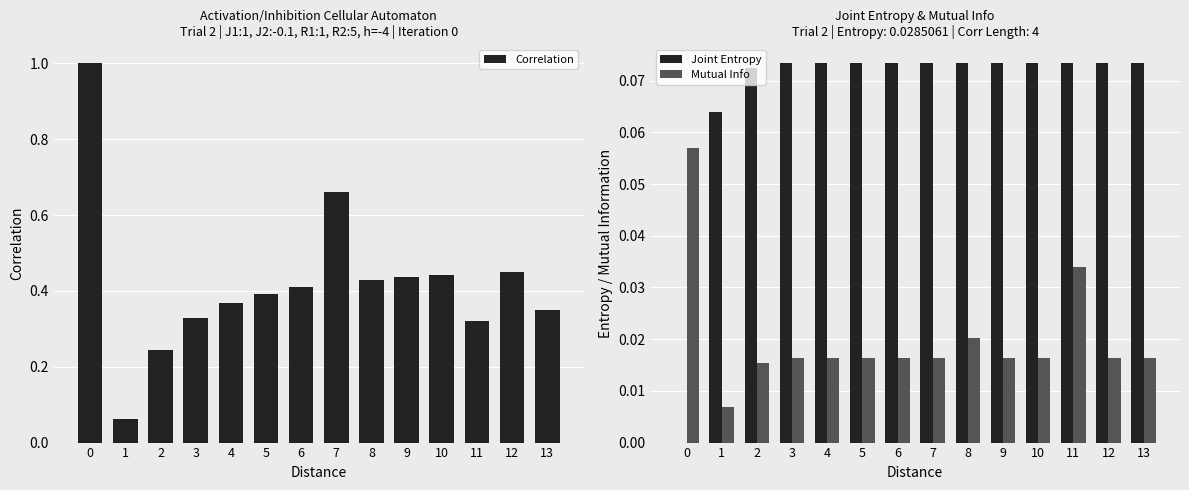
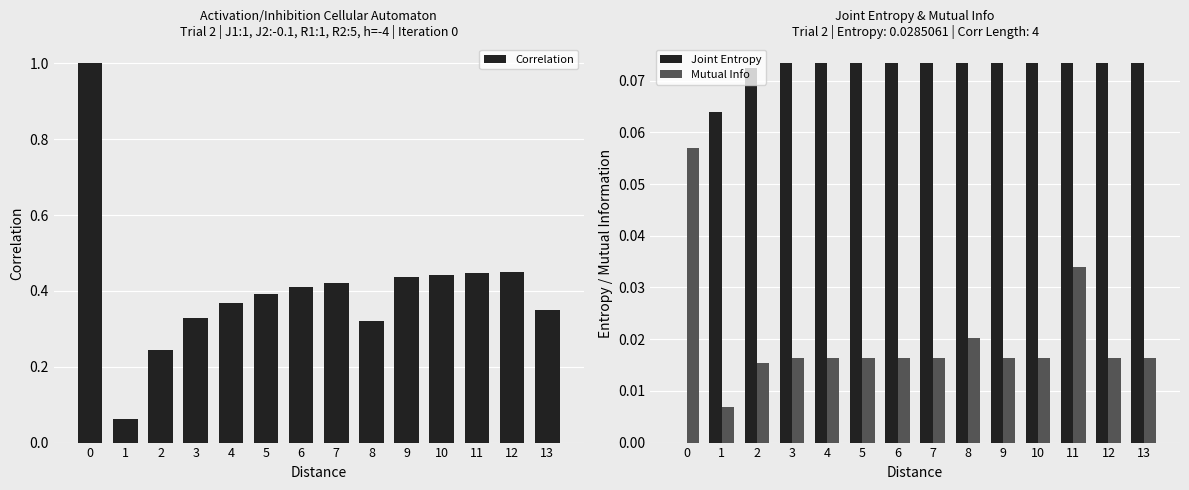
  {
    "Activation/Inhibition Cellular Automaton Trial 2 | J1:1, J2:-0.1, R1:1, R2:5, h=-4 | Iteration 0": {
      "0": 1.00,
      "1": 0.06,
      "2": 0.24,
      "3": 0.33,
      "4": 0.37,
      "5": 0.39,
      "6": 0.41,
-     "7": 0.66,
-     "8": 0.43,
+     "7": 0.42,
+     "8": 0.32,
      "9": 0.44,
      "10": 0.44,
-     "11": 0.32,
+     "11": 0.45,
      "12": 0.45,
      "13": 0.35
    },
    "Joint Entropy & Mutual Info Trial 2 | Entropy: 0.0285061 | Corr Length: 4": {
      "Joint Entropy": {
        "0": 0.000,
        "1": 0.064,
        "3": 0.073,
        "4": 0.073,
        "5": 0.073,
        "6": 0.073,
        "7": 0.073,
        "8": 0.073,
        "9": 0.073,
        "10": 0.073,
        "11": 0.073,
        "12": 0.073,
        "13": 0.073
      },
      "Mutual Info": {
        "0": 0.057,
        "1": 0.007,
        "2": 0.015,
        "3": 0.016,
        "4": 0.016,
        "5": 0.016,
        "6": 0.016,
        "7": 0.016,
        "8": 0.020,
        "9": 0.016,
        "10": 0.016,
        "11": 0.034,
        "12": 0.016,
        "13": 0.016
      }
    }
  }
